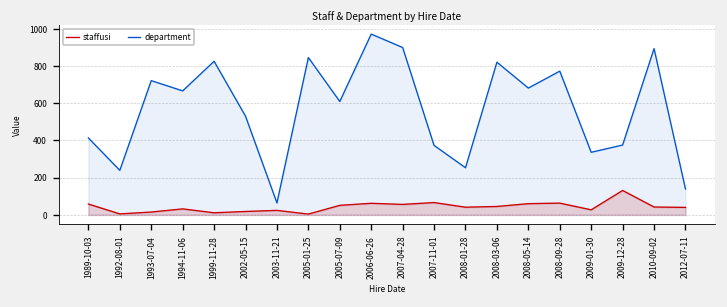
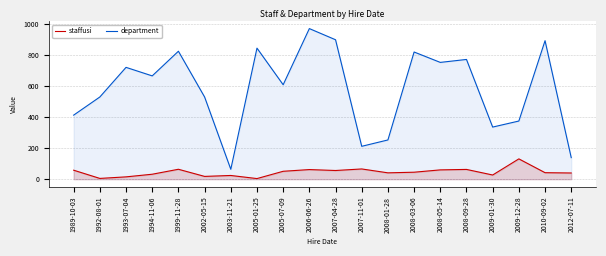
  {
    "staffusi": {
      "1989-10-03": 60,
      "1992-08-01": 10,
      "1993-07-04": 20,
      "1994-11-06": 30,
-     "1999-11-28": 10,
+     "1999-11-28": 60,
      "2002-05-15": 20,
      "2003-11-21": 20,
      "2005-01-25": 0,
      "2005-07-09": 50,
      "2006-06-26": 60,
      "2007-04-28": 60,
      "2007-11-01": 70,
      "2008-01-28": 40,
      "2008-03-06": 50,
      "2008-05-14": 60,
      "2008-09-28": 60,
      "2009-01-30": 30,
      "2009-12-28": 130,
      "2010-09-02": 40,
      "2012-07-11": 40
    },
    "department": {
      "1989-10-03": 410,
-     "1992-08-01": 240,
+     "1992-08-01": 530,
      "1993-07-04": 720,
      "1994-11-06": 670,
      "1999-11-28": 830,
      "2002-05-15": 530,
      "2003-11-21": 60,
      "2005-01-25": 850,
      "2005-07-09": 610,
      "2006-06-26": 970,
      "2007-04-28": 900,
-     "2007-11-01": 370,
+     "2007-11-01": 210,
      "2008-01-28": 250,
      "2008-03-06": 820,
-     "2008-05-14": 680,
+     "2008-05-14": 750,
      "2008-09-28": 770,
      "2009-01-30": 340,
      "2009-12-28": 380,
      "2010-09-02": 890,
      "2012-07-11": 140
    }
  }
